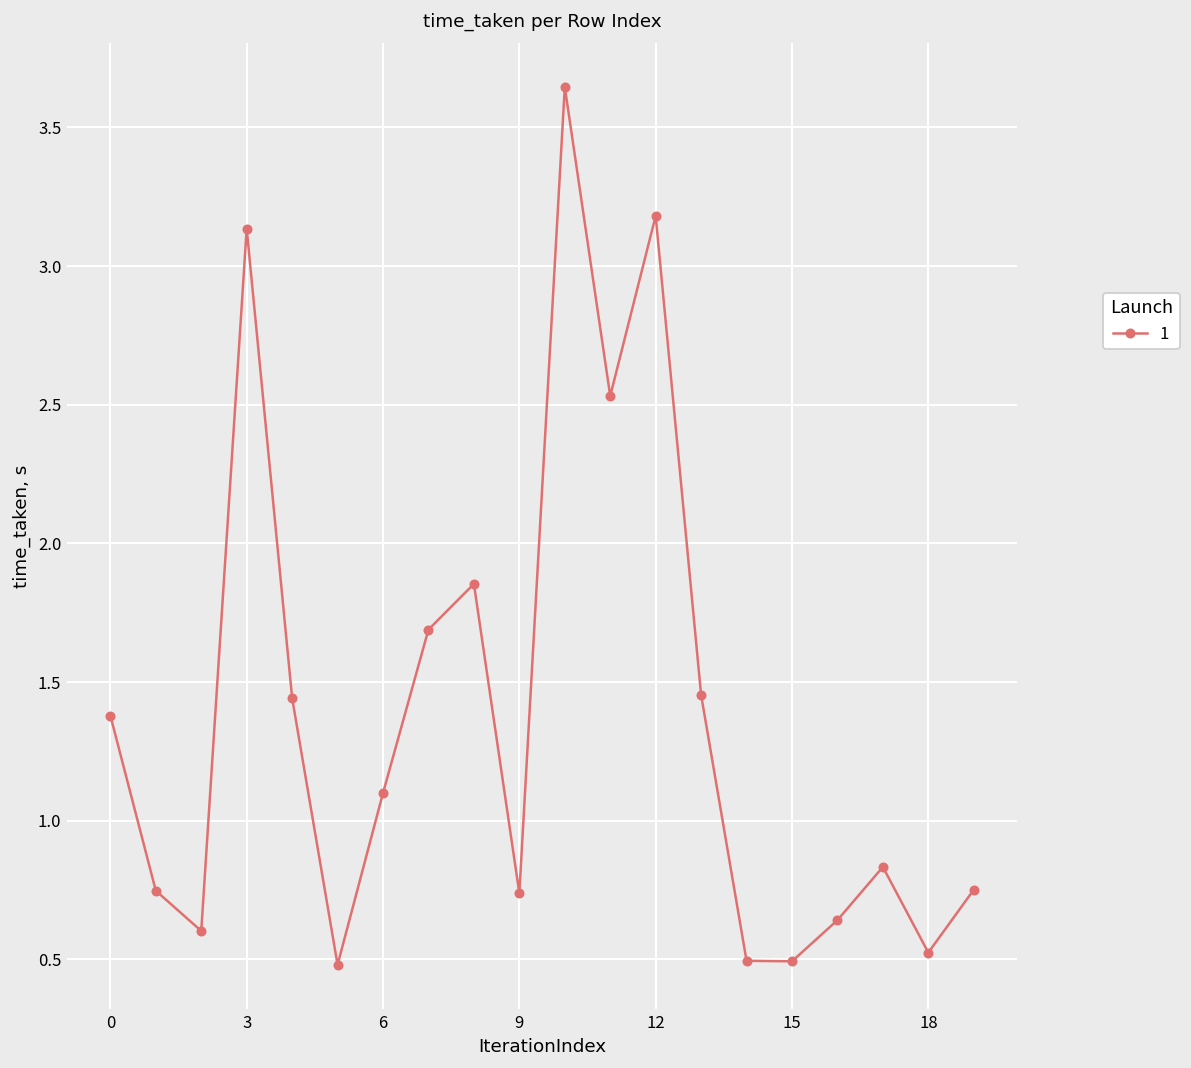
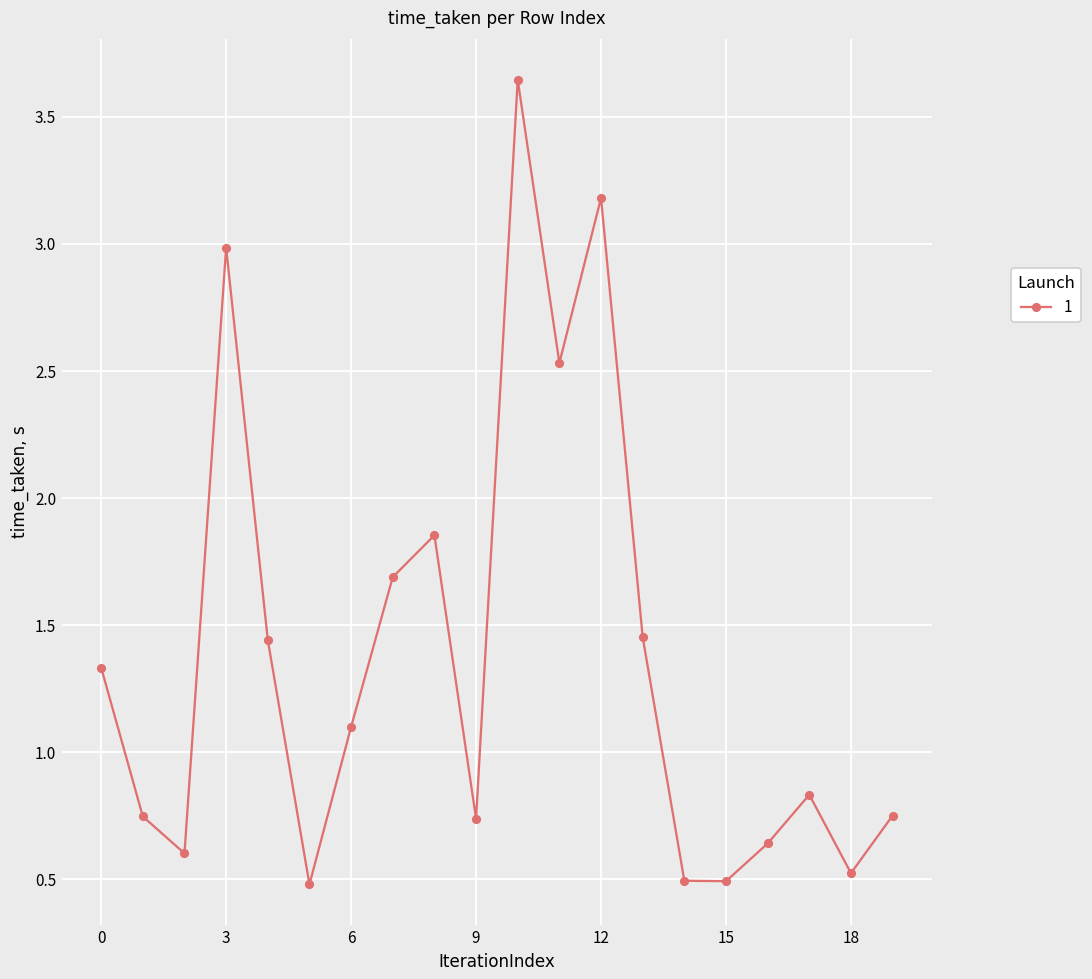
  {
-   "0": 1.38,
-   "3": 3.13,
+   "0": 1.33,
+   "3": 2.99,
    "6": 1.10,
    "9": 0.74,
    "12": 3.18,
    "15": 0.49,
    "18": 0.52
  }
